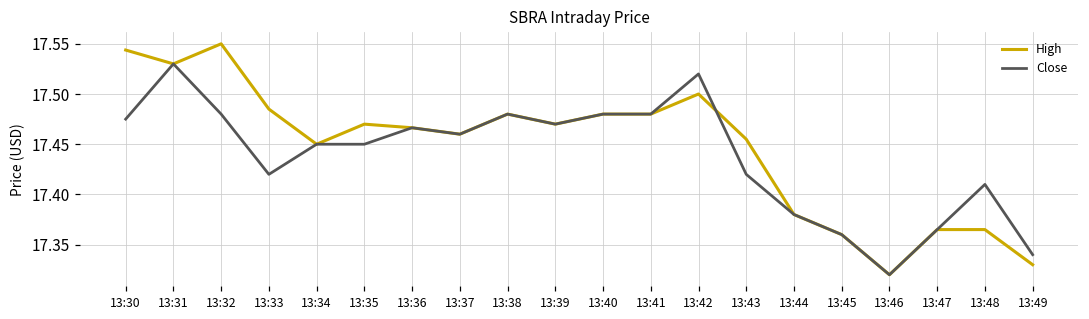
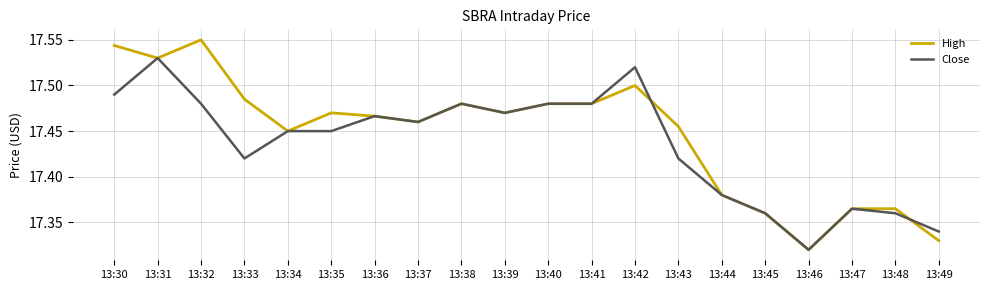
  {
    "High": {
      "13:30": 17.54,
      "13:32": 17.55,
      "13:33": 17.49,
      "13:35": 17.47,
      "13:42": 17.50,
      "13:43": 17.46,
      "13:48": 17.37,
      "13:49": 17.33
    },
    "Close": {
-     "13:30": 17.48,
+     "13:30": 17.49,
      "13:32": 17.48,
      "13:33": 17.42,
      "13:35": 17.45,
      "13:42": 17.52,
      "13:43": 17.42,
-     "13:48": 17.41,
+     "13:48": 17.36,
      "13:49": 17.34
    }
  }
